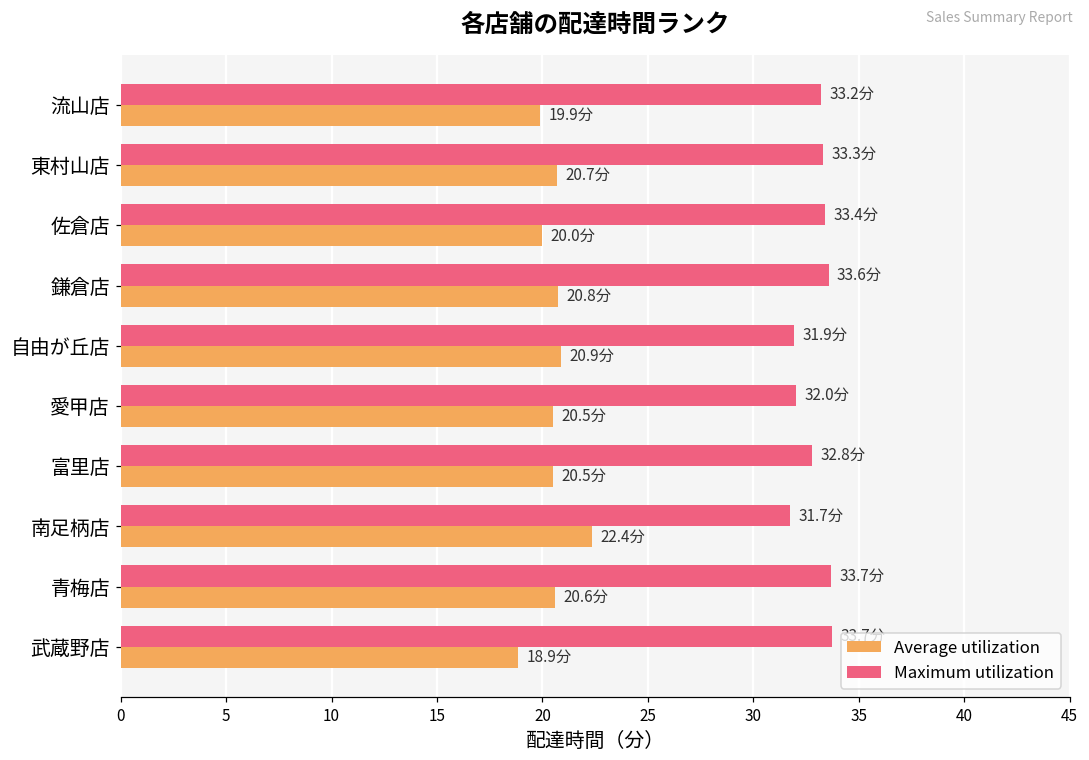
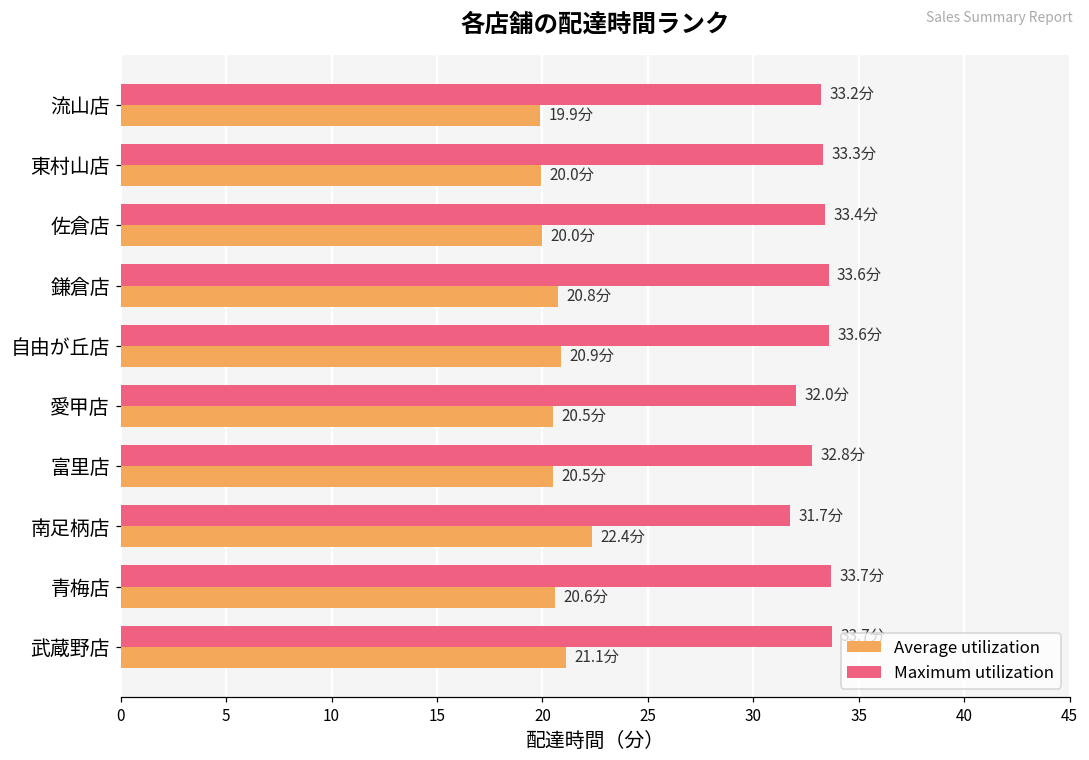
  {
    "Average utilization": {
      "流山店": "19.9分",
-     "東村山店": "20.7分",
+     "東村山店": "20.0分",
      "佐倉店": "20.0分",
      "鎌倉店": "20.8分",
      "自由が丘店": "20.9分",
      "愛甲店": "20.5分",
      "富里店": "20.5分",
      "南足柄店": "22.4分",
      "青梅店": "20.6分",
-     "武蔵野店": "18.9分"
+     "武蔵野店": "21.1分"
    },
    "Maximum utilization": {
      "流山店": "33.2分",
      "東村山店": "33.3分",
      "佐倉店": "33.4分",
      "鎌倉店": "33.6分",
-     "自由が丘店": "31.9分",
+     "自由が丘店": "33.6分",
      "愛甲店": "32.0分",
      "富里店": "32.8分",
      "南足柄店": "31.7分",
      "青梅店": "33.7分"
    }
  }
